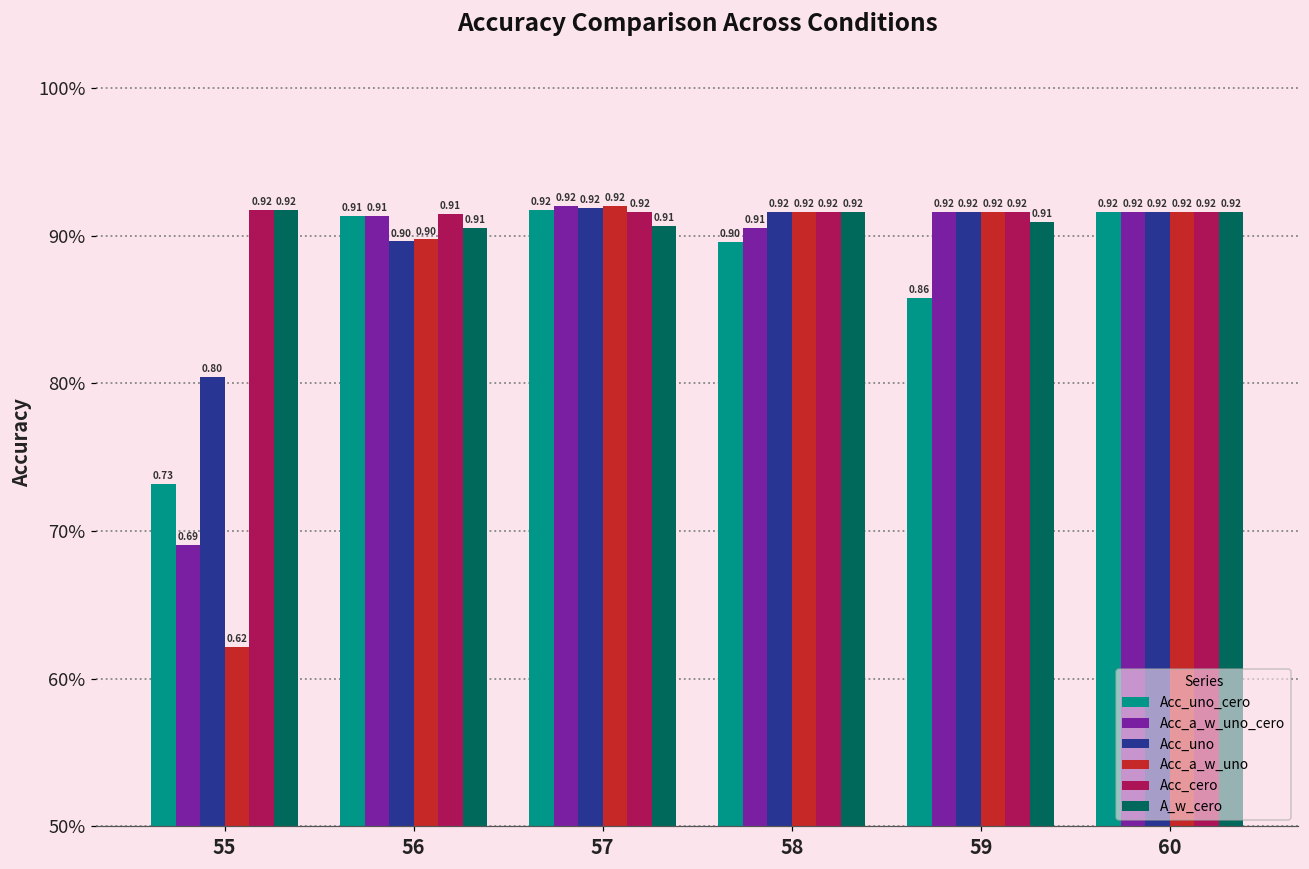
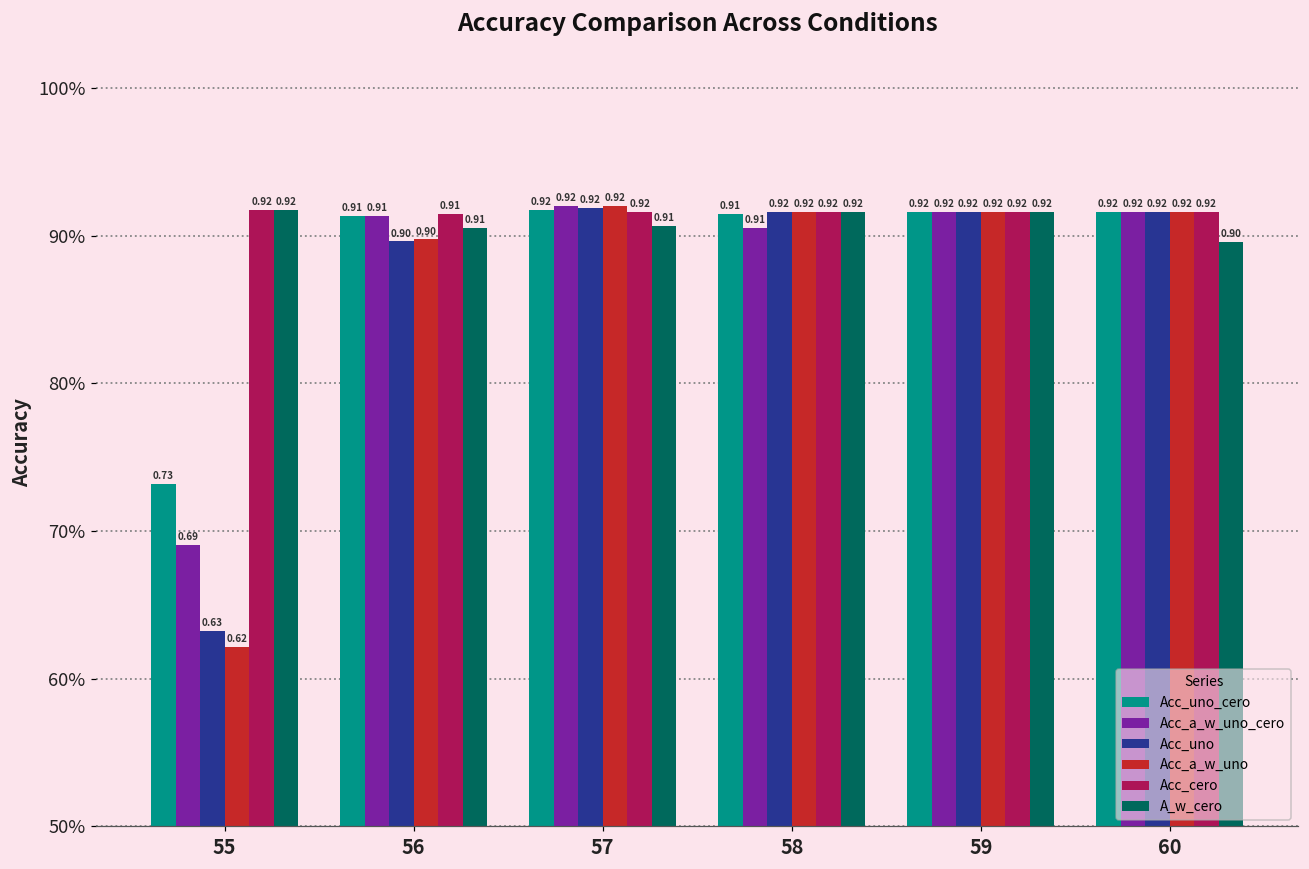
  {
    "Acc_uno_cero": {
      "55": 0.73,
      "56": 0.91,
      "57": 0.92,
-     "58": 0.90,
-     "59": 0.86,
+     "58": 0.91,
+     "59": 0.92,
      "60": 0.92
    },
    "Acc_a_w_uno_cero": {
      "55": 0.69,
      "56": 0.91,
      "57": 0.92,
      "58": 0.91,
      "59": 0.92,
      "60": 0.92
    },
    "Acc_uno": {
-     "55": 0.80,
+     "55": 0.63,
      "56": 0.90,
      "57": 0.92,
      "58": 0.92,
      "59": 0.92,
      "60": 0.92
    },
    "A_w_cero": {
      "55": 0.92,
      "56": 0.91,
      "57": 0.91,
      "58": 0.92,
-     "59": 0.91,
-     "60": 0.92
+     "59": 0.92,
+     "60": 0.90
    }
  }
